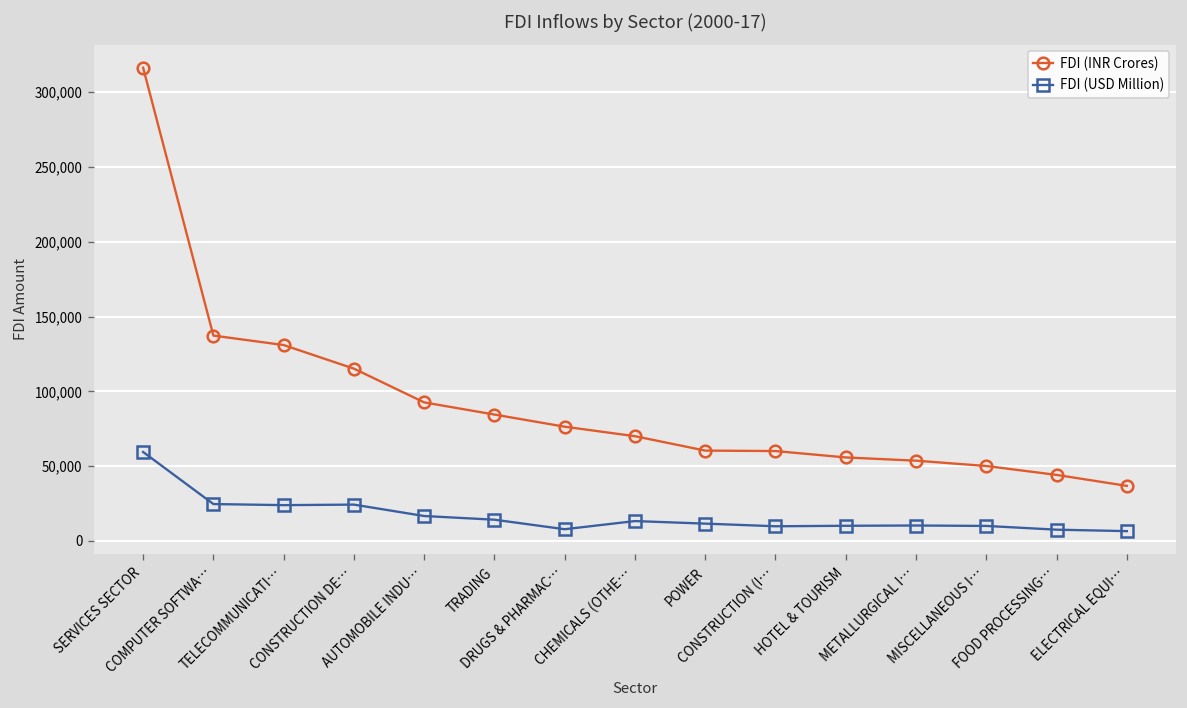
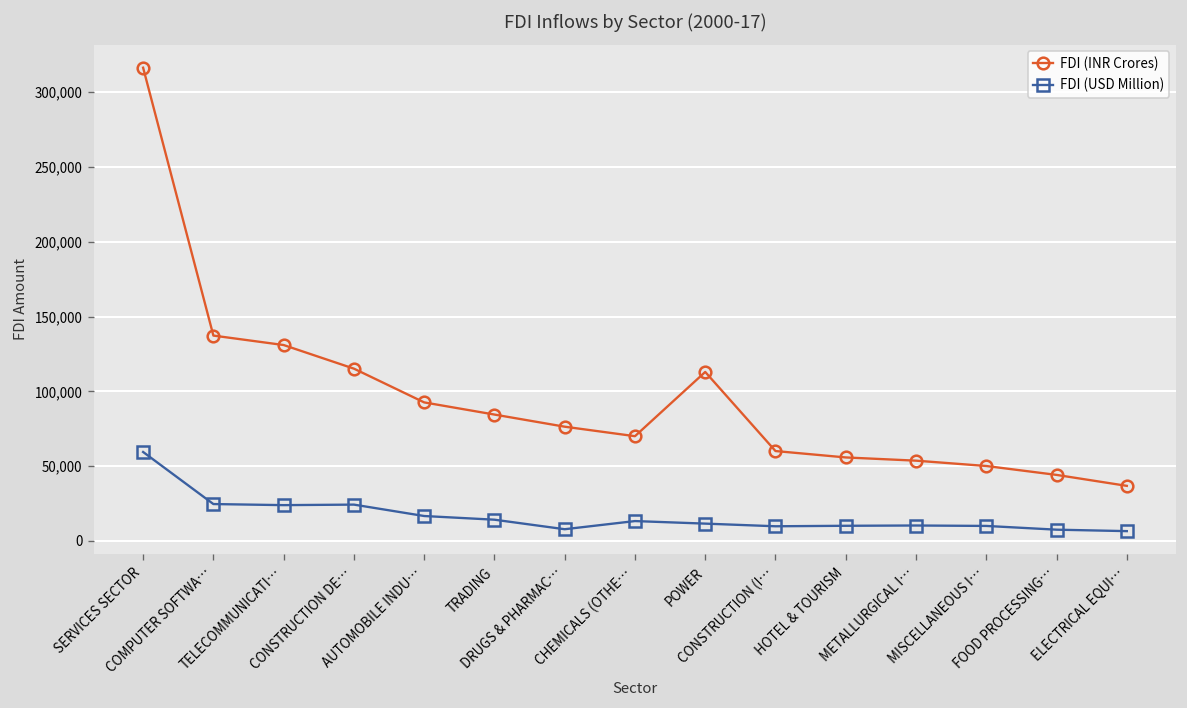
  {
    "FDI (INR Crores)": {
      "SERVICES SECTOR": "316,000",
      "COMPUTER SOFTWA…": "137,000",
      "TELECOMMUNICATI…": "131,000",
      "CONSTRUCTION DE…": "115,000",
      "AUTOMOBILE INDU…": "93,000",
      "TRADING": "84,000",
      "DRUGS & PHARMAC…": "76,000",
      "CHEMICALS (OTHE…": "70,000",
-     "POWER": "60,000",
+     "POWER": "113,000",
      "CONSTRUCTION (I…": "60,000",
      "HOTEL & TOURISM": "56,000",
      "METALLURGICAL I…": "54,000",
      "MISCELLANEOUS I…": "50,000",
      "FOOD PROCESSING…": "44,000",
      "ELECTRICAL EQUI…": "37,000"
    },
    "FDI (USD Million)": {
      "SERVICES SECTOR": "59,000",
      "COMPUTER SOFTWA…": "25,000",
      "TELECOMMUNICATI…": "24,000",
      "CONSTRUCTION DE…": "24,000",
      "AUTOMOBILE INDU…": "17,000",
      "TRADING": "14,000",
      "DRUGS & PHARMAC…": "8,000",
      "CHEMICALS (OTHE…": "13,000",
      "POWER": "12,000",
      "CONSTRUCTION (I…": "10,000",
      "HOTEL & TOURISM": "10,000",
      "METALLURGICAL I…": "10,000",
      "MISCELLANEOUS I…": "10,000",
      "FOOD PROCESSING…": "8,000",
      "ELECTRICAL EQUI…": "7,000"
    }
  }
